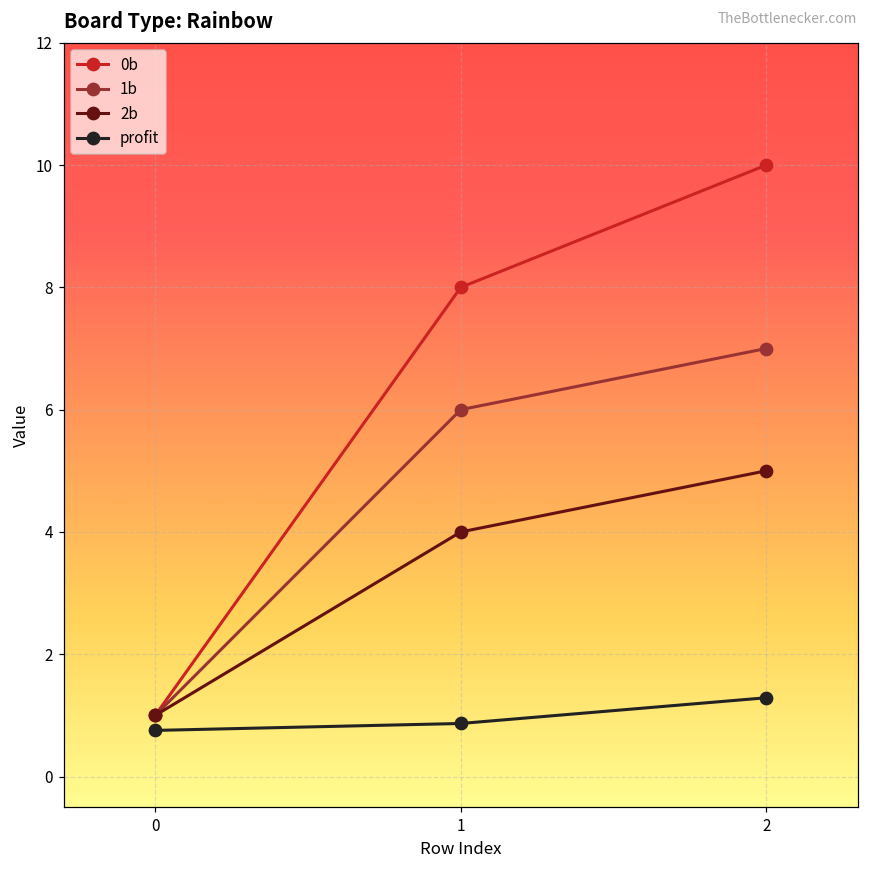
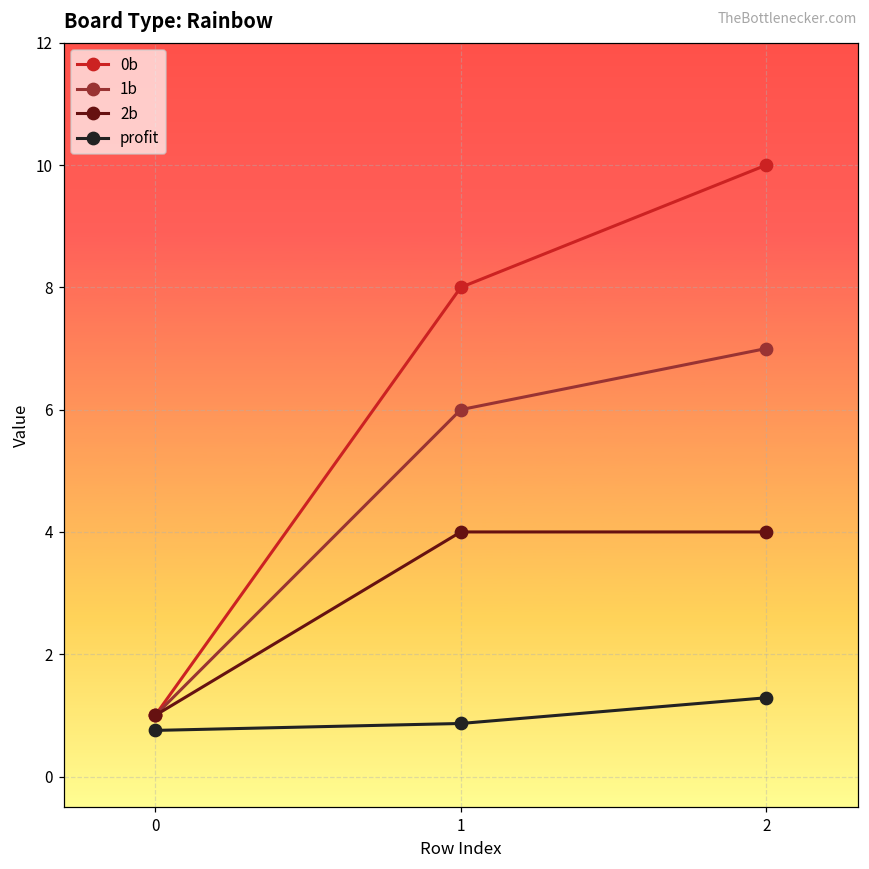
  {
    "2b": {
      "1": 4,
-     "2": 5
+     "2": 4
    },
    "profit": {
      "0": 0.8,
      "1": 0.9,
      "2": 1.3
    }
  }
